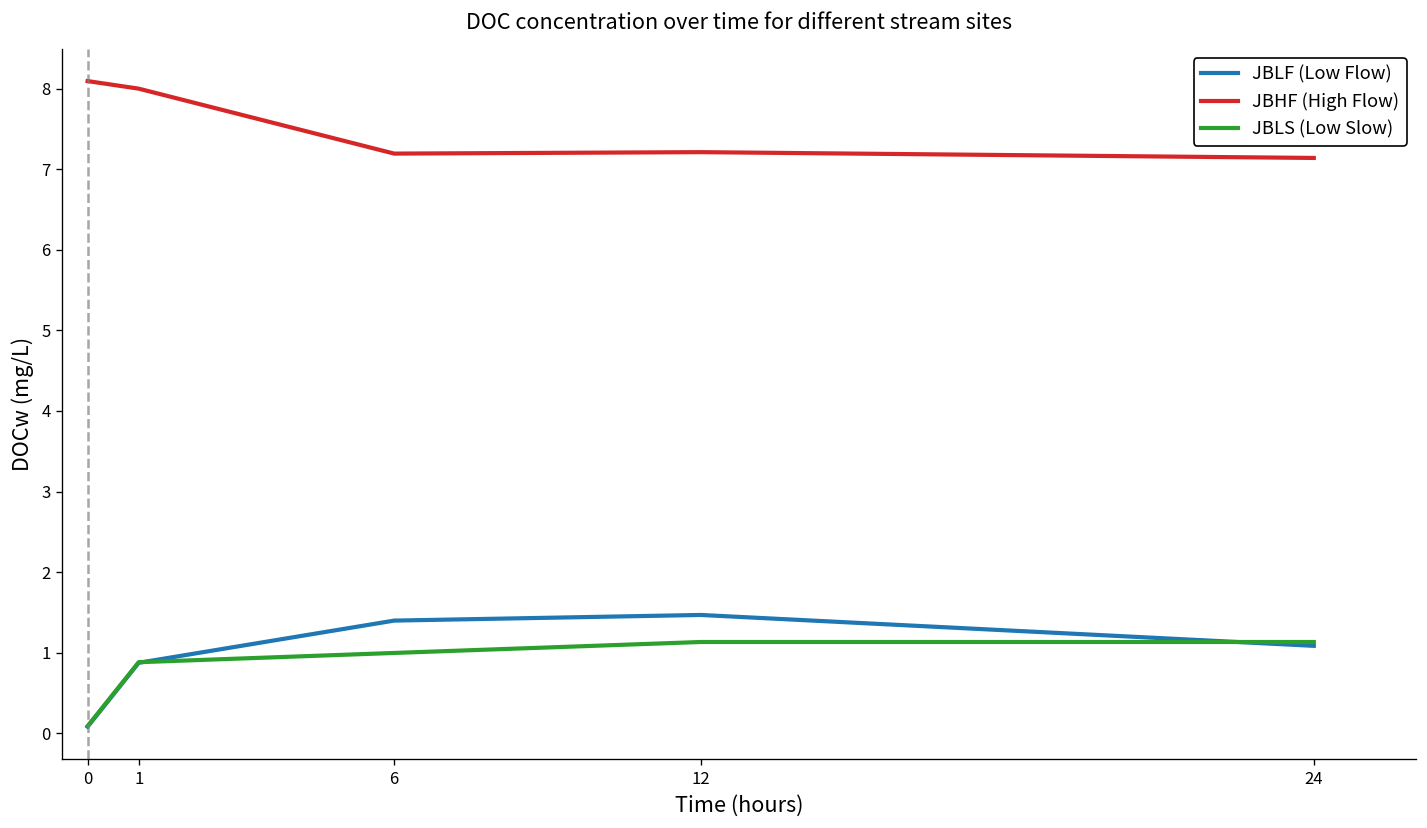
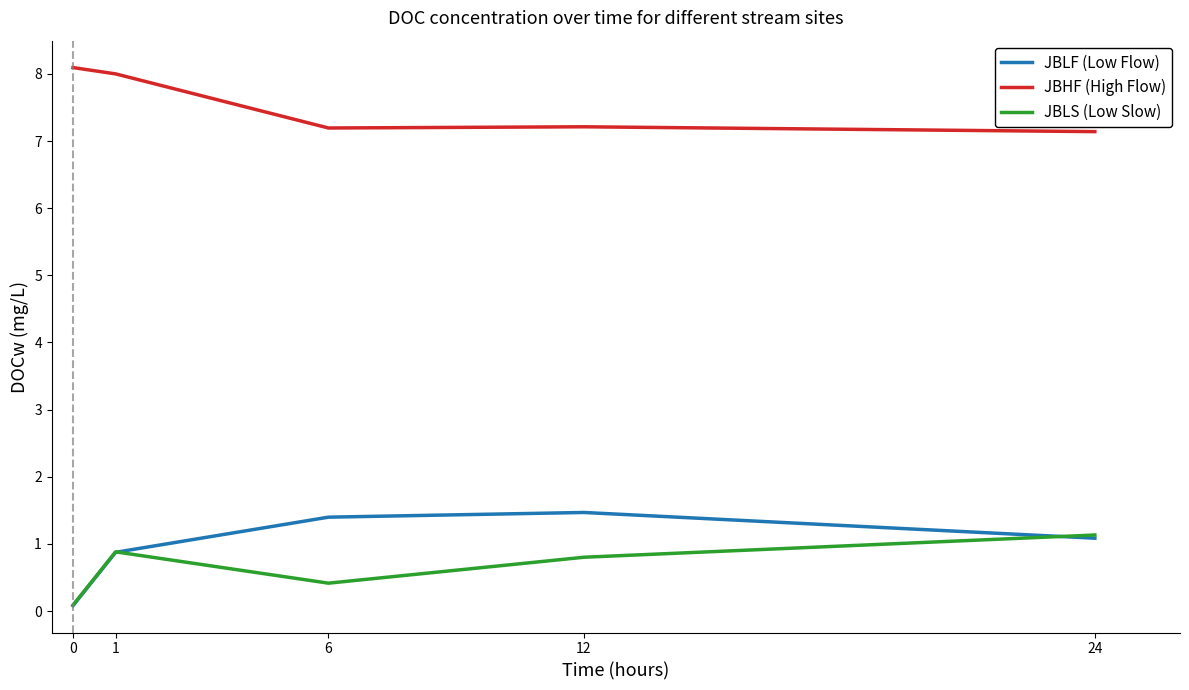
  {
    "JBLF (Low Flow)": {
      "6": 1.4,
      "12": 1.5,
      "24": 1.1
    },
    "JBHF (High Flow)": {
      "0": 8.1,
      "1": 8.0,
      "6": 7.2,
      "12": 7.2,
      "24": 7.1
    },
    "JBLS (Low Slow)": {
-     "6": 1.0,
-     "12": 1.1,
+     "6": 0.4,
+     "12": 0.8,
      "24": 1.1
    }
  }
